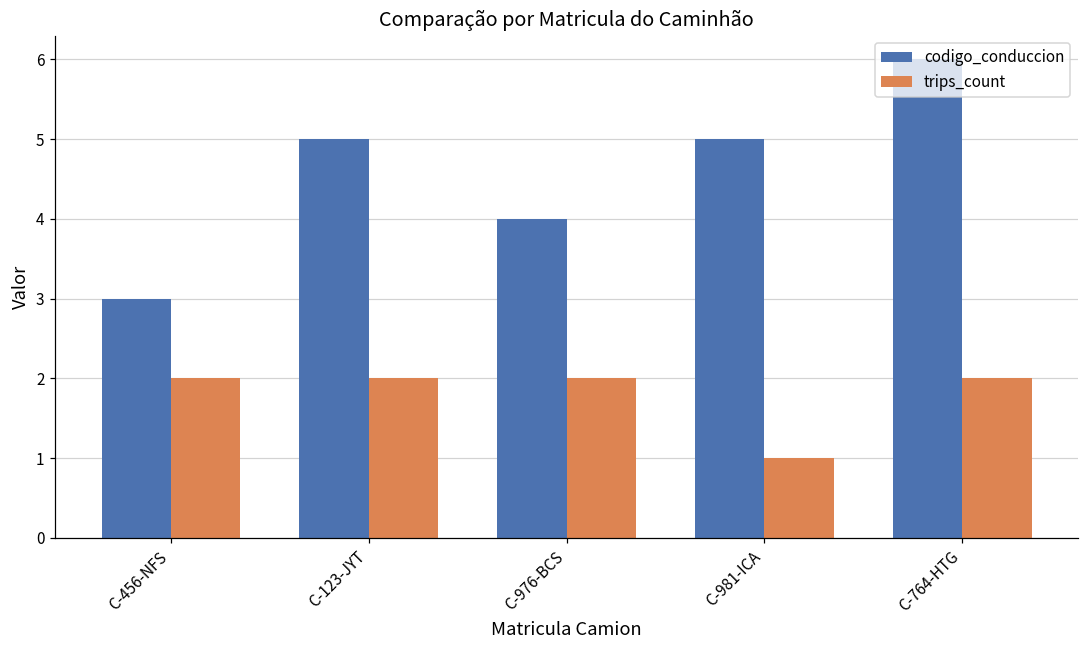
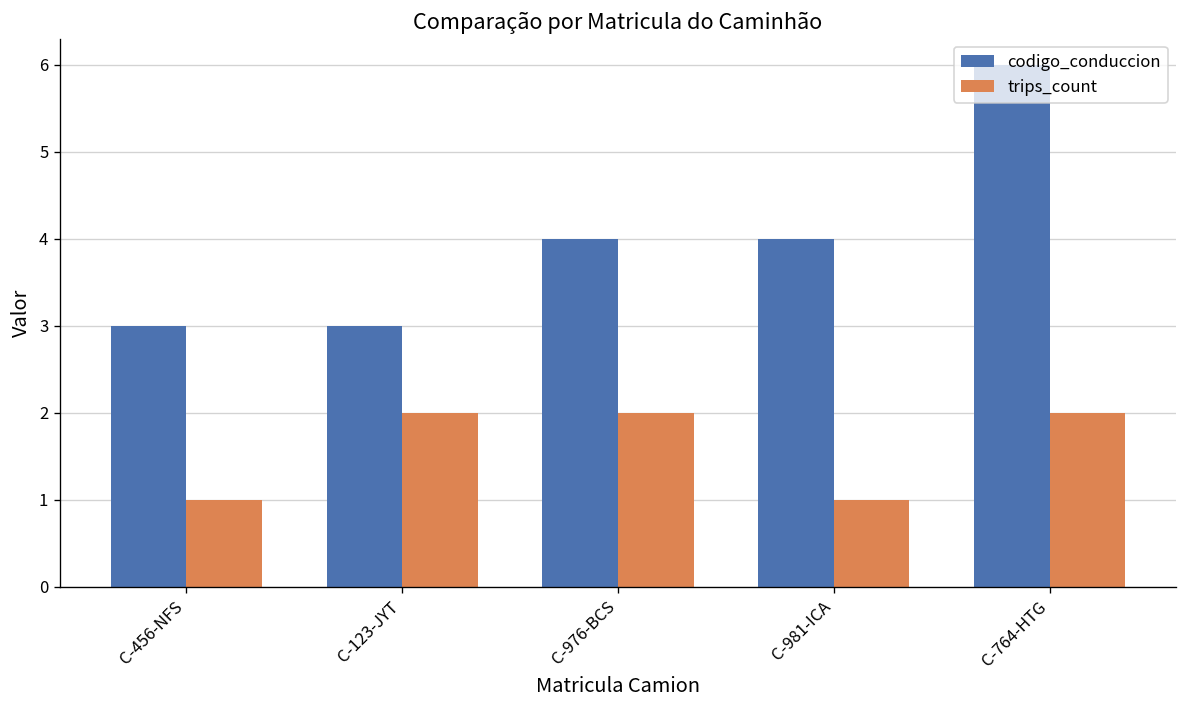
  {
    "codigo_conduccion": {
      "C-456-NFS": 3,
-     "C-123-JYT": 5,
+     "C-123-JYT": 3,
      "C-976-BCS": 4,
-     "C-981-ICA": 5
+     "C-981-ICA": 4
    },
    "trips_count": {
-     "C-456-NFS": 2,
+     "C-456-NFS": 1,
      "C-123-JYT": 2,
      "C-976-BCS": 2,
      "C-981-ICA": 1,
      "C-764-HTG": 2
    }
  }
